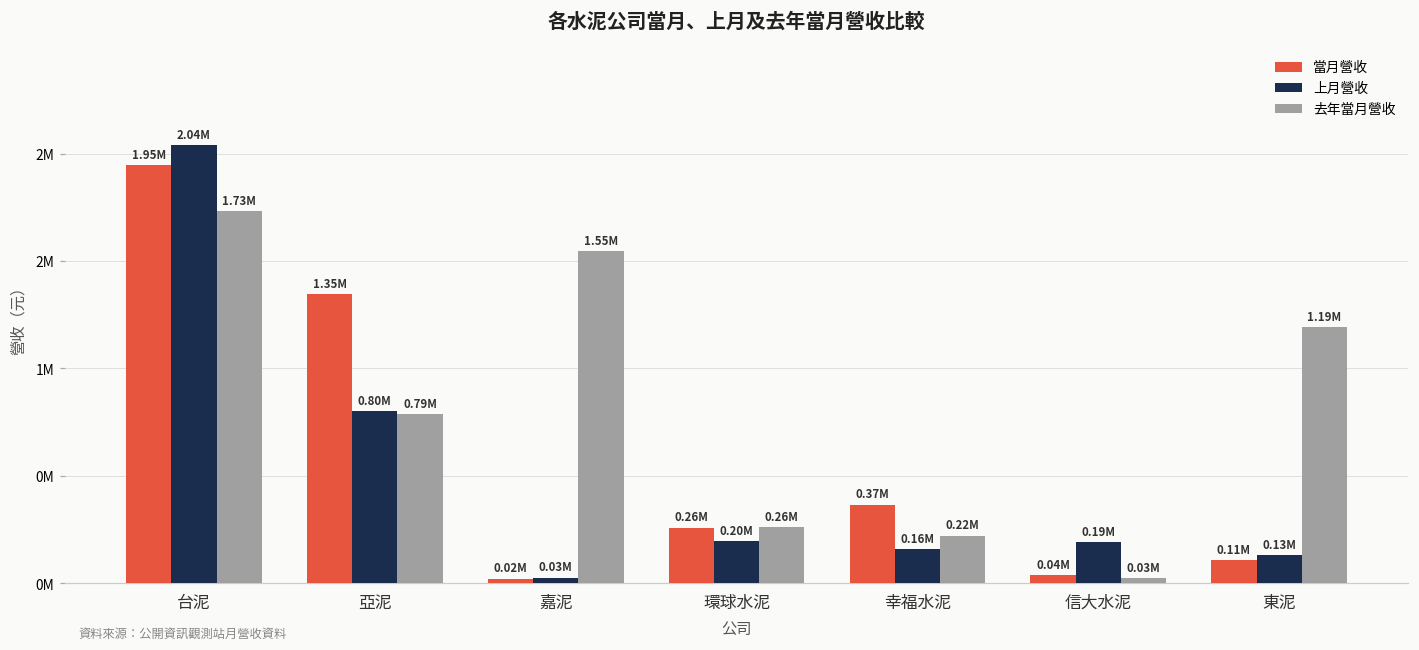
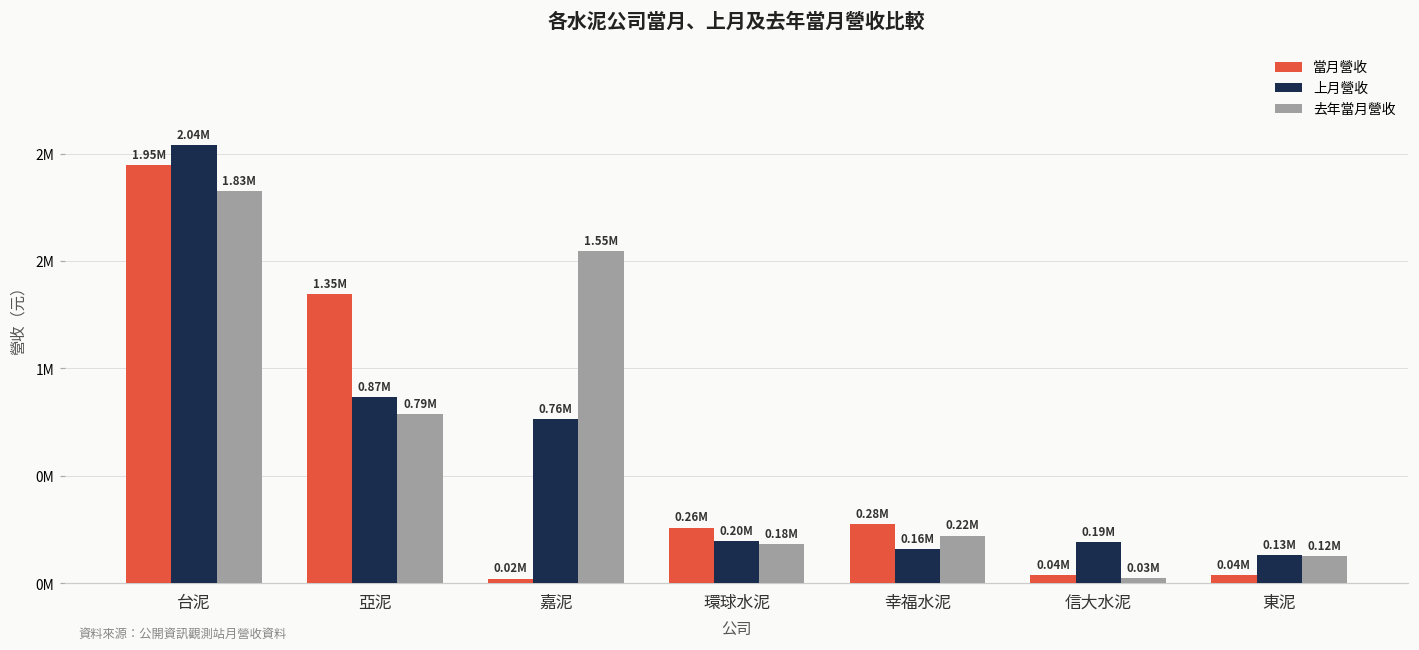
  {
    "當月營收": {
      "台泥": "1.95M",
      "亞泥": "1.35M",
      "嘉泥": "0.02M",
      "環球水泥": "0.26M",
-     "幸福水泥": "0.37M",
+     "幸福水泥": "0.28M",
      "信大水泥": "0.04M",
-     "東泥": "0.11M"
+     "東泥": "0.04M"
    },
    "上月營收": {
      "台泥": "2.04M",
-     "亞泥": "0.80M",
-     "嘉泥": "0.03M",
+     "亞泥": "0.87M",
+     "嘉泥": "0.76M",
      "環球水泥": "0.20M",
      "幸福水泥": "0.16M",
      "信大水泥": "0.19M",
      "東泥": "0.13M"
    },
    "去年當月營收": {
-     "台泥": "1.73M",
+     "台泥": "1.83M",
      "亞泥": "0.79M",
      "嘉泥": "1.55M",
-     "環球水泥": "0.26M",
+     "環球水泥": "0.18M",
      "幸福水泥": "0.22M",
      "信大水泥": "0.03M",
-     "東泥": "1.19M"
+     "東泥": "0.12M"
    }
  }
